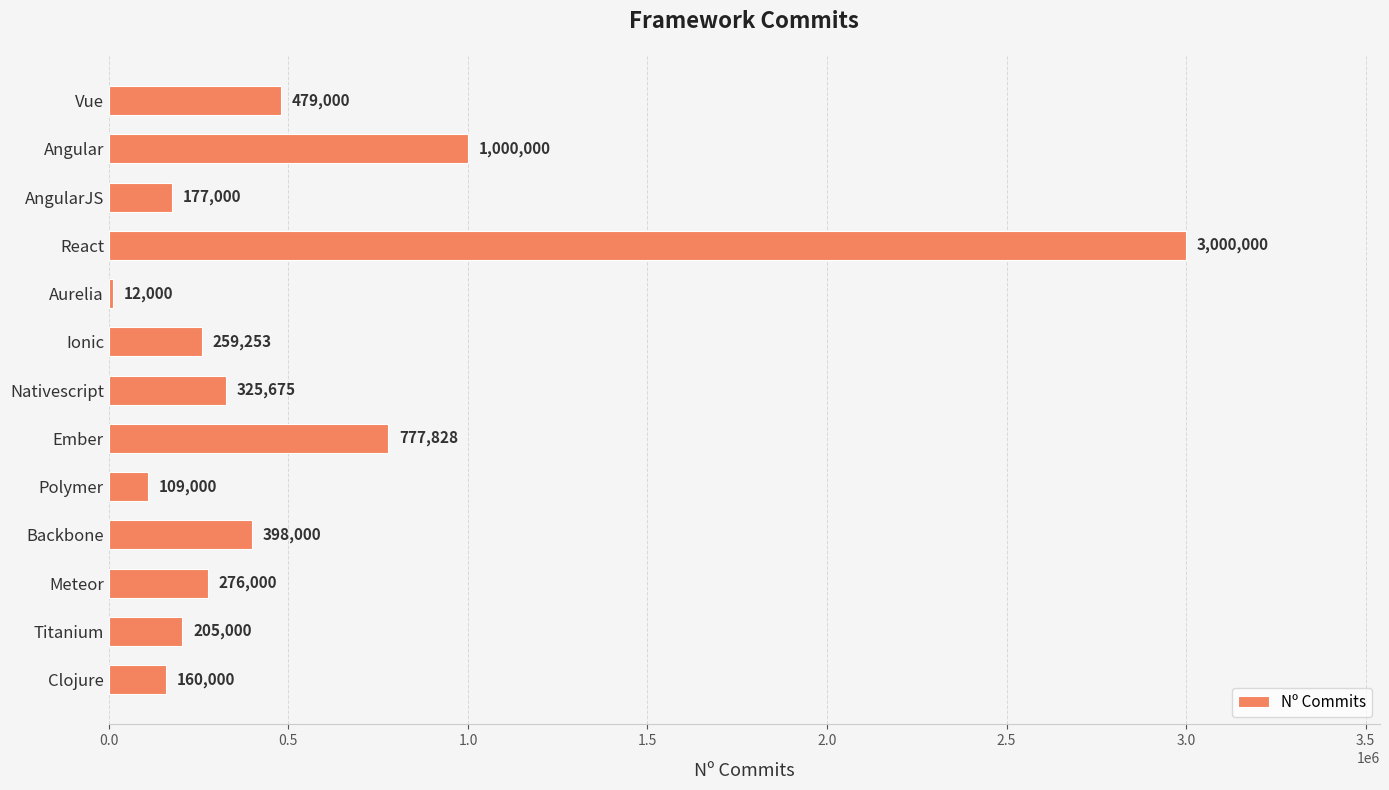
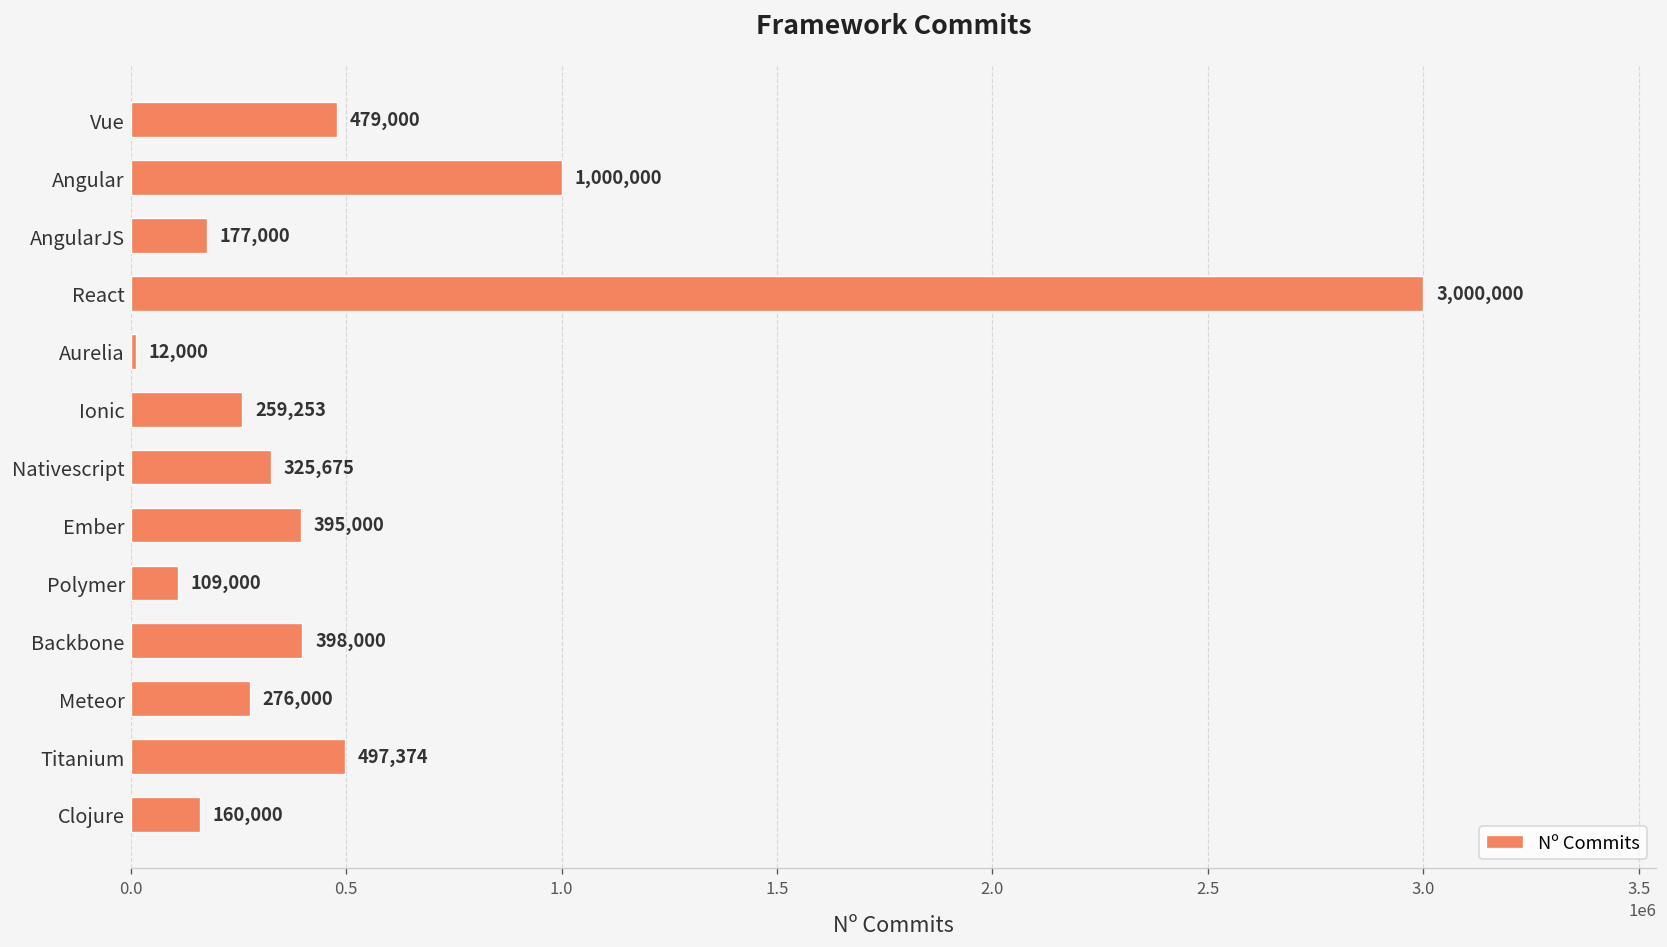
  {
    "Vue": "479,000",
    "Angular": "1,000,000",
    "AngularJS": "177,000",
    "React": "3,000,000",
    "Aurelia": "12,000",
    "Ionic": "259,253",
    "Nativescript": "325,675",
-   "Ember": "777,828",
+   "Ember": "395,000",
    "Polymer": "109,000",
    "Backbone": "398,000",
    "Meteor": "276,000",
-   "Titanium": "205,000",
+   "Titanium": "497,374",
    "Clojure": "160,000"
  }
